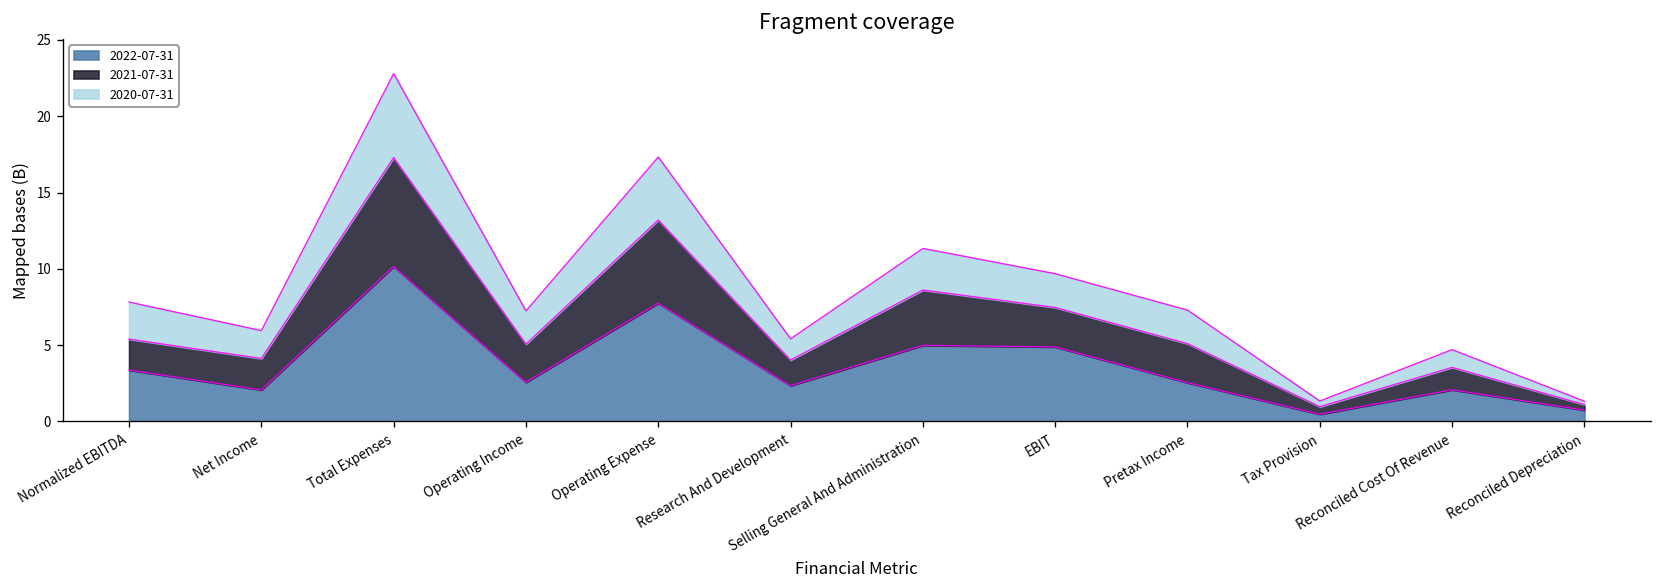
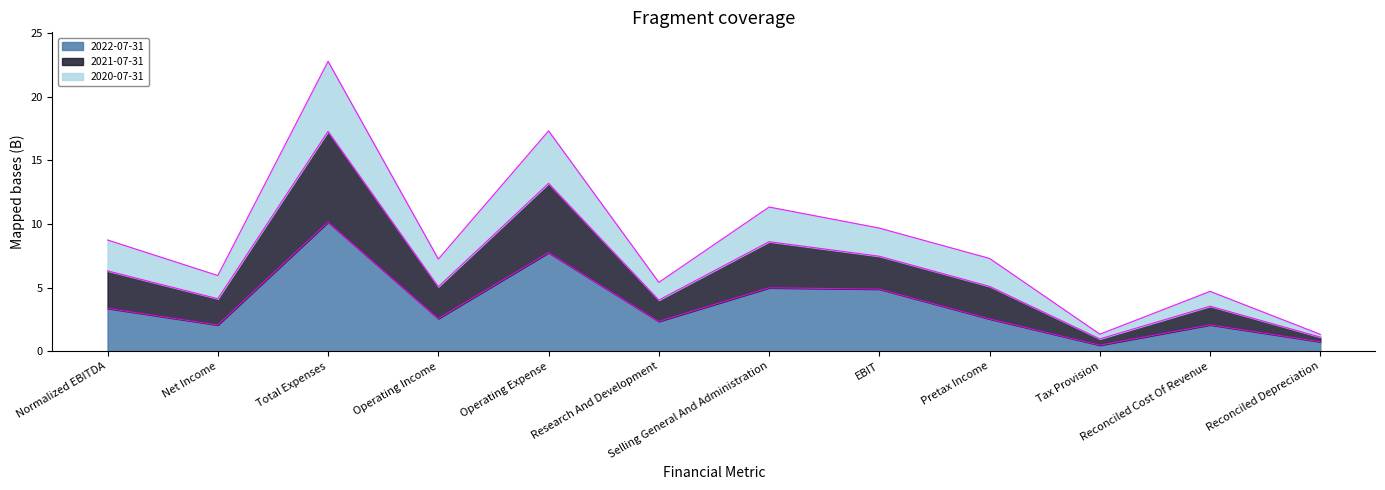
  {
    "2022-07-31": {
      "Normalized EBITDA": 3.4,
      "Net Income": 2.1,
      "Total Expenses": 10.2,
      "Operating Income": 2.6,
      "Operating Expense": 7.7,
      "Research And Development": 2.3,
      "Selling General And Administration": 5.0,
      "EBIT": 4.9,
      "Pretax Income": 2.5,
      "Tax Provision": 0.5,
      "Reconciled Cost Of Revenue": 2.1,
      "Reconciled Depreciation": 0.7
    },
    "2021-07-31": {
-     "Normalized EBITDA": 2.0,
+     "Normalized EBITDA": 2.9,
      "Net Income": 2.1,
      "Total Expenses": 7.1,
      "Operating Income": 2.5,
      "Operating Expense": 5.5,
      "Research And Development": 1.7,
      "Selling General And Administration": 3.6,
      "EBIT": 2.6,
      "Pretax Income": 2.6,
      "Tax Provision": 0.5,
      "Reconciled Cost Of Revenue": 1.5,
      "Reconciled Depreciation": 0.4
    },
    "2020-07-31": {
      "Normalized EBITDA": 2.4,
      "Net Income": 1.8,
      "Total Expenses": 5.5,
      "Operating Income": 2.2,
      "Operating Expense": 4.1,
      "Research And Development": 1.4,
      "Selling General And Administration": 2.7,
      "EBIT": 2.2,
      "Pretax Income": 2.2,
      "Tax Provision": 0.4,
      "Reconciled Cost Of Revenue": 1.2,
      "Reconciled Depreciation": 0.2
    }
  }
